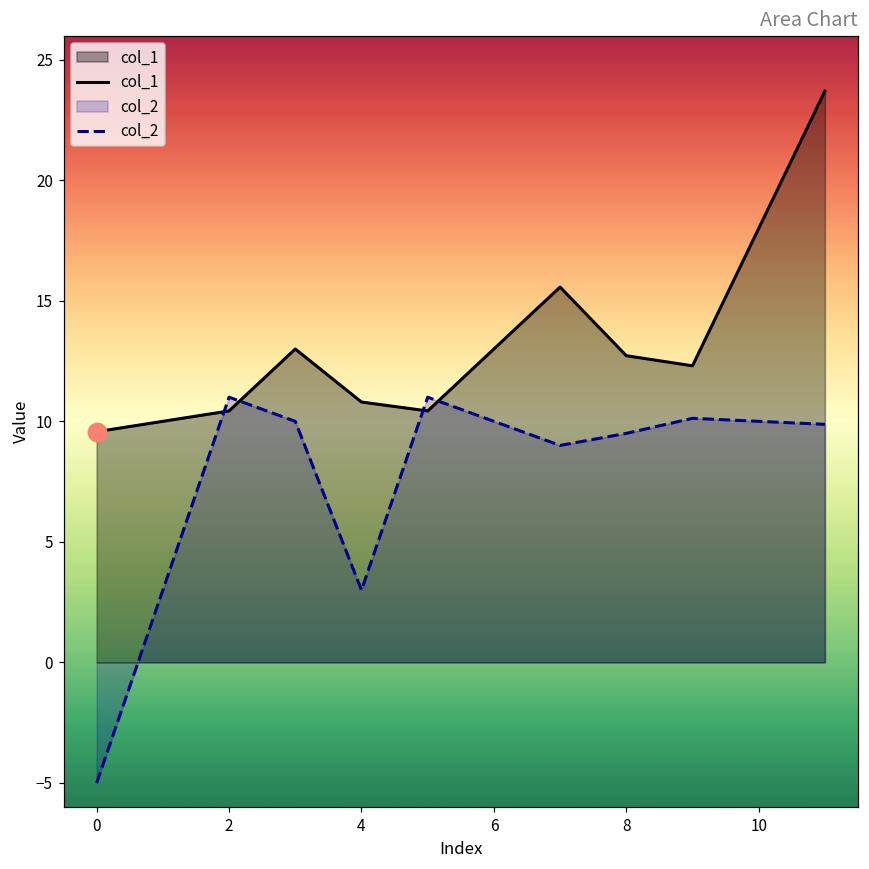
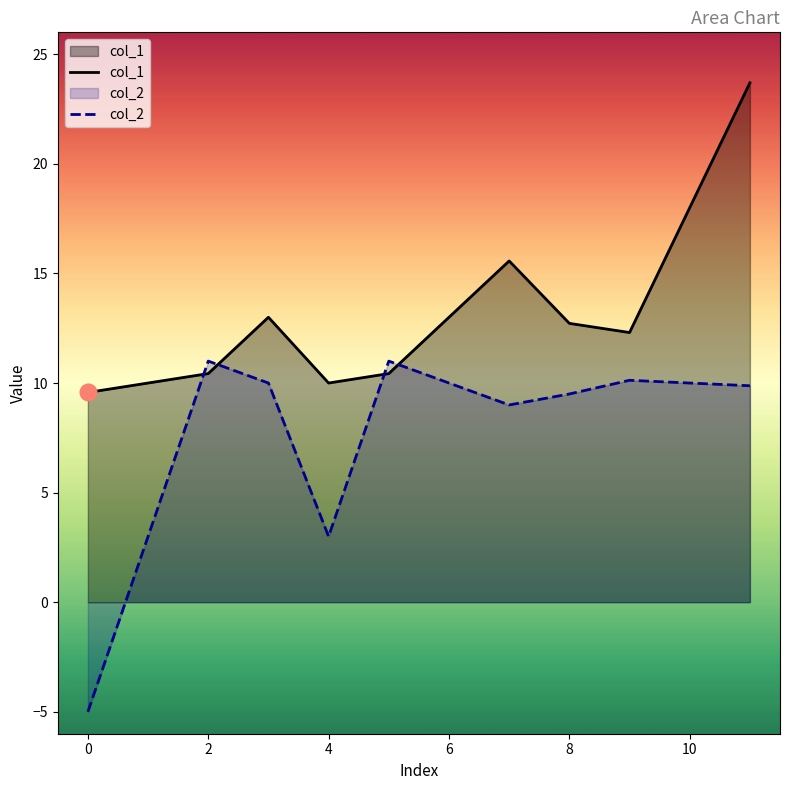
  {
    "col_1": {
      "2": 10.4,
-     "4": 10.8,
+     "4": 10.0,
      "6": 13.0,
      "8": 12.7,
      "10": 18.0
    }
  }
